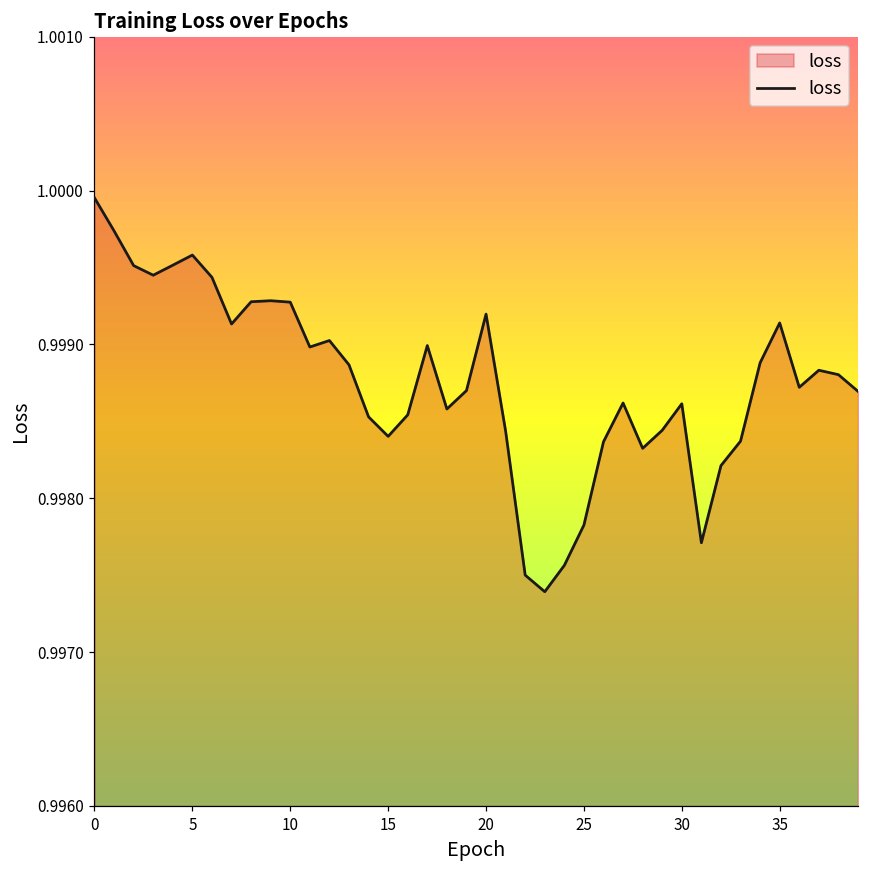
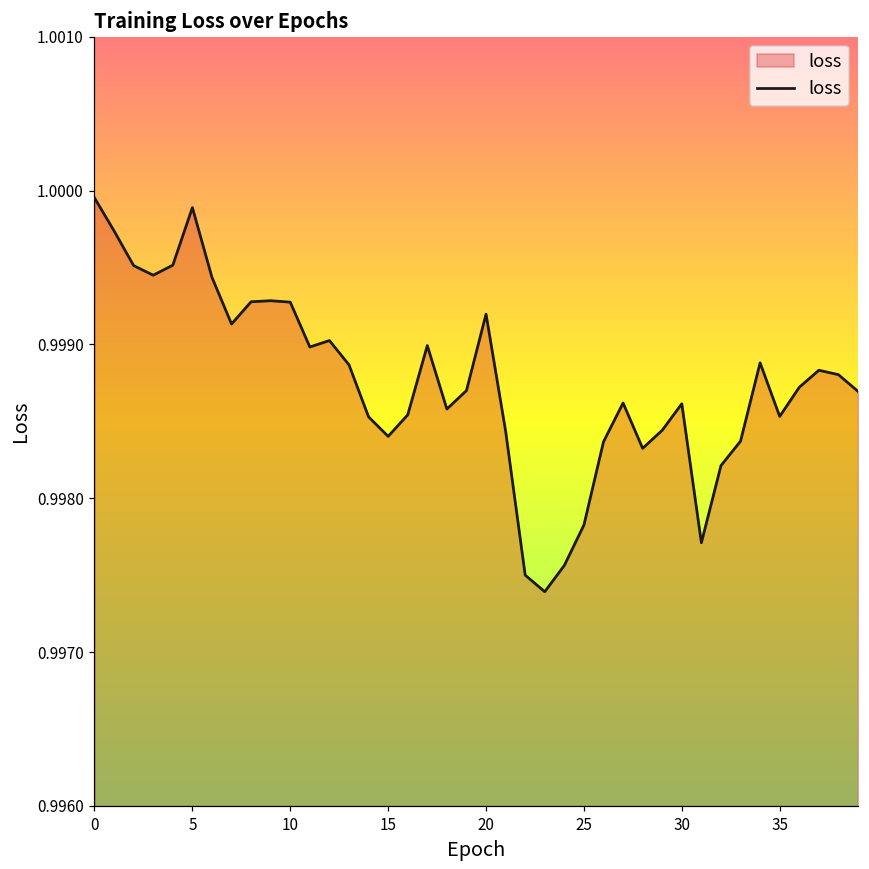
  {
    "0": 0.99995,
-   "5": 0.99958,
+   "5": 0.99989,
    "10": 0.99927,
    "15": 0.99840,
    "20": 0.99920,
    "25": 0.99783,
    "30": 0.99861,
-   "35": 0.99914
+   "35": 0.99853
  }
